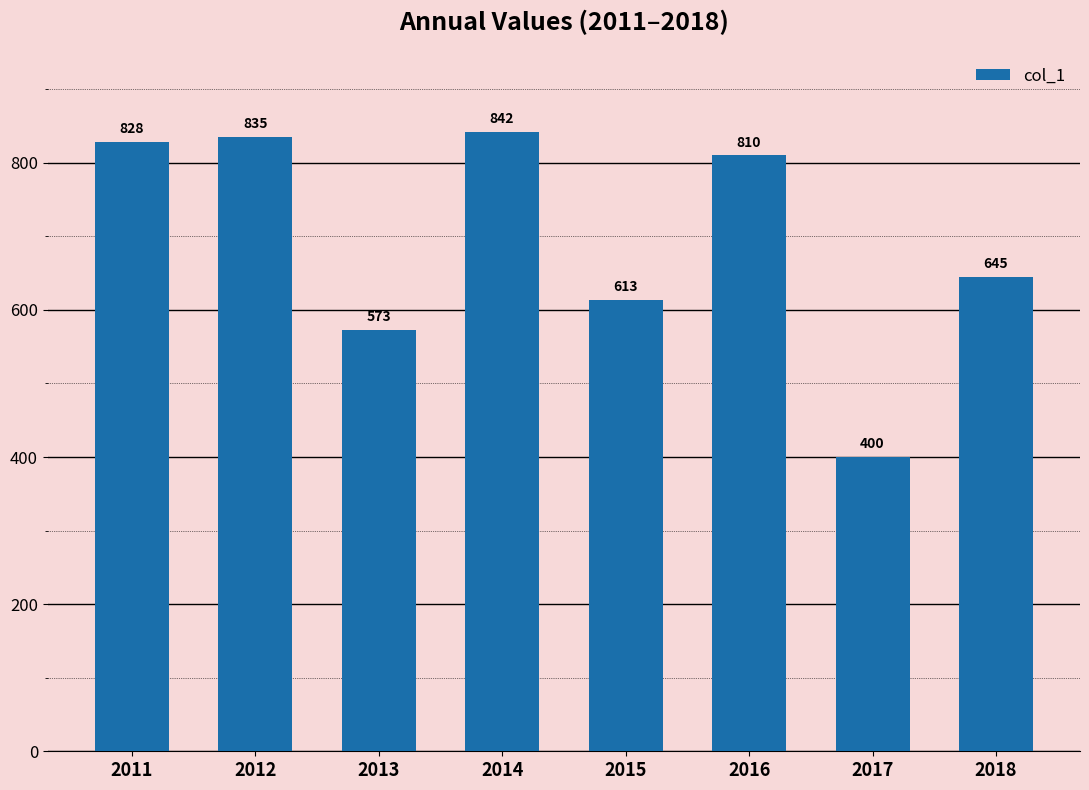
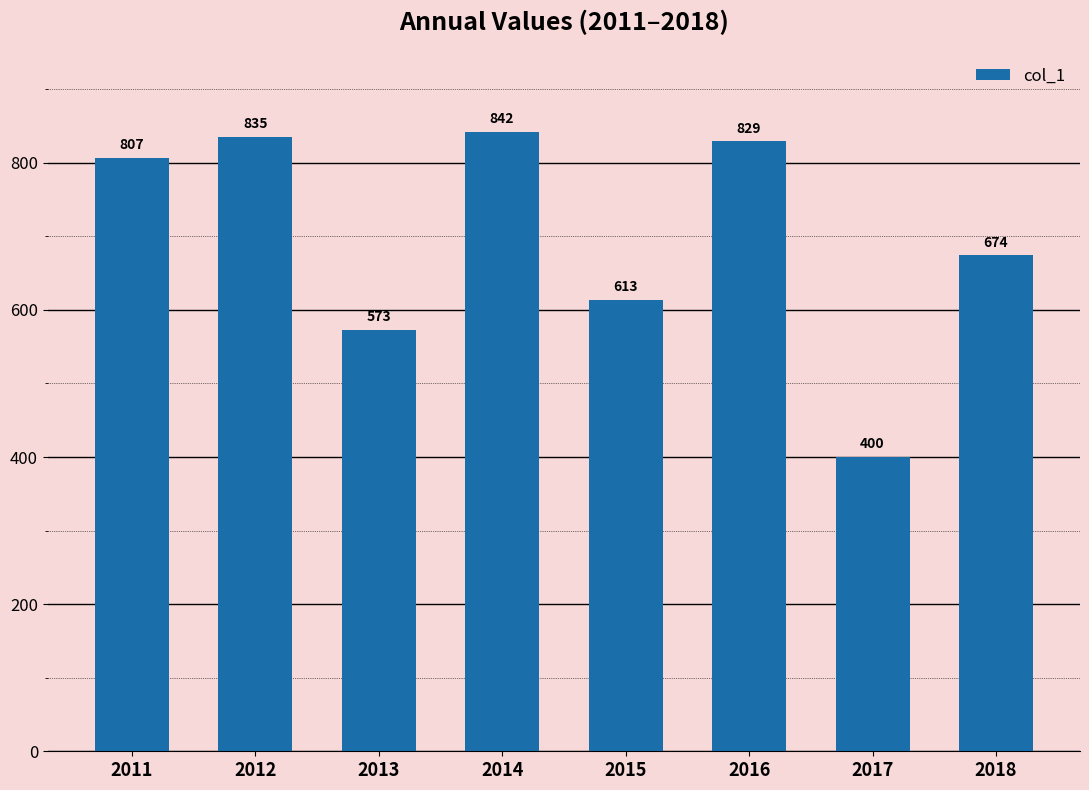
  {
-   "2011": 828,
+   "2011": 807,
    "2012": 835,
    "2013": 573,
    "2014": 842,
    "2015": 613,
-   "2016": 810,
+   "2016": 829,
    "2017": 400,
-   "2018": 645
+   "2018": 674
  }
